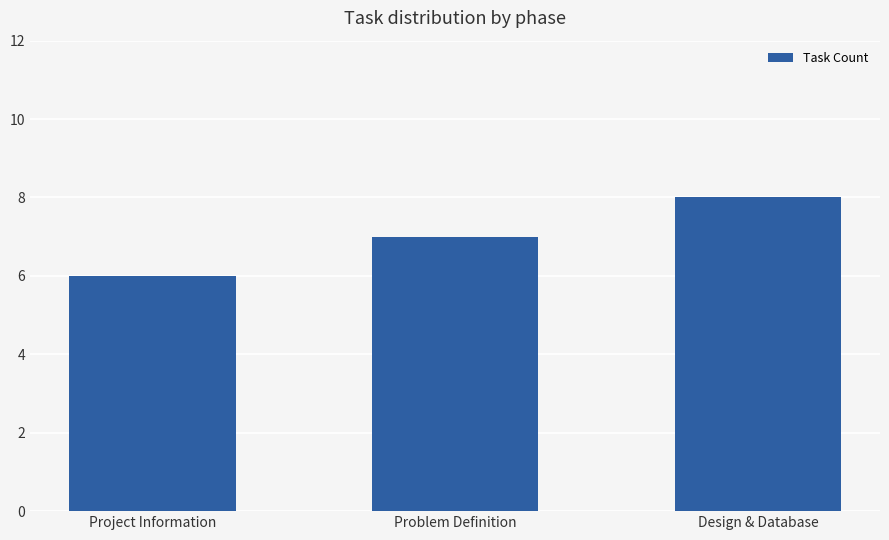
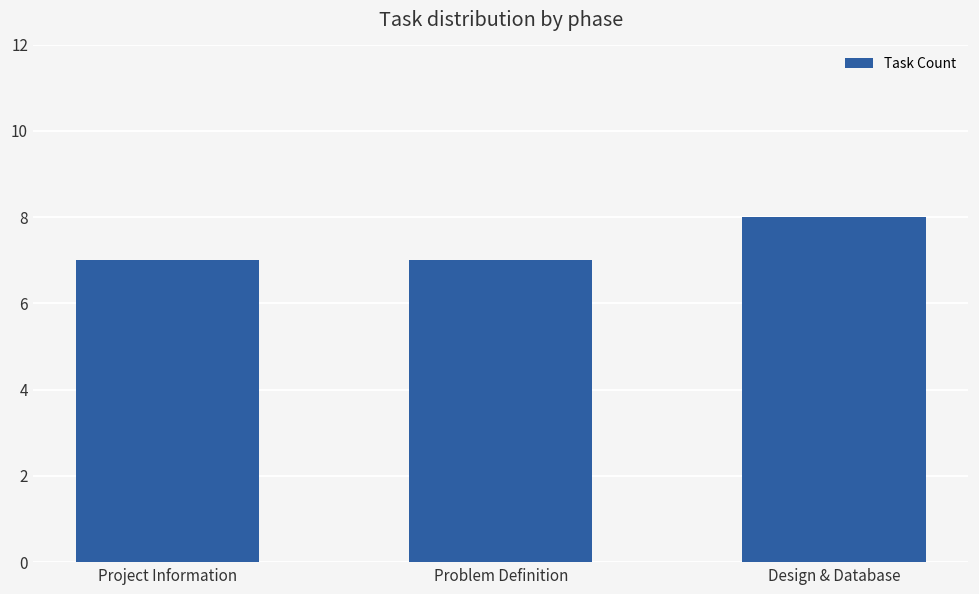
  {
-   "Project Information": 6,
+   "Project Information": 7,
    "Problem Definition": 7,
    "Design & Database": 8
  }
